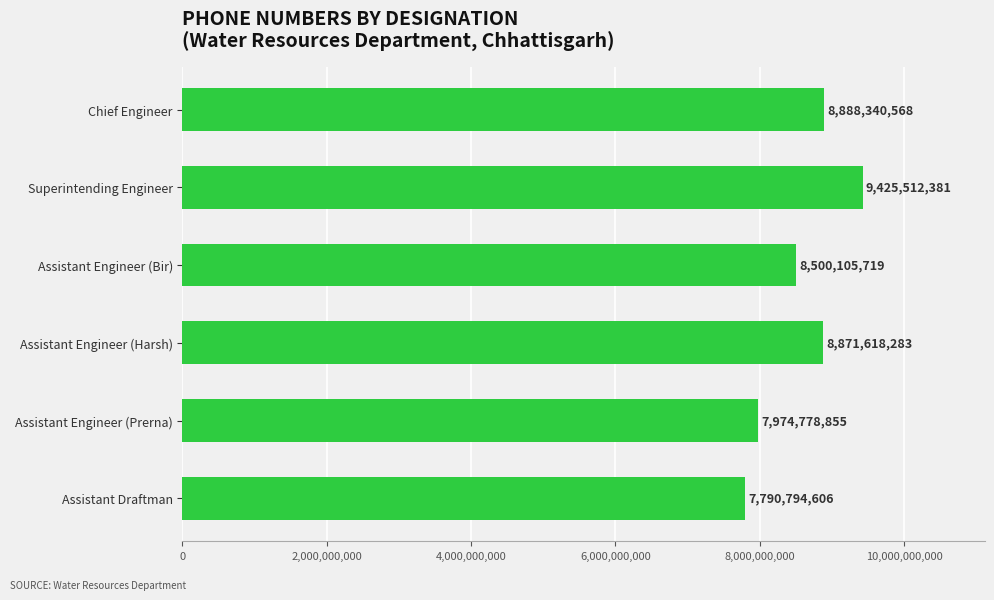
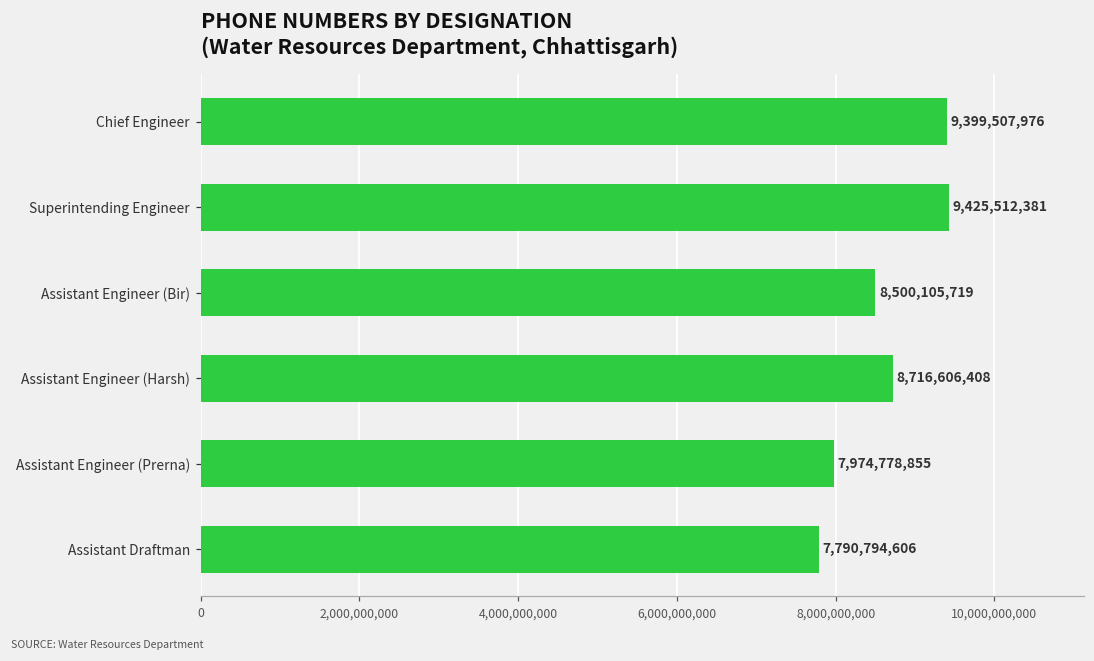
  {
-   "Chief Engineer": "8,888,340,568",
+   "Chief Engineer": "9,399,507,976",
    "Superintending Engineer": "9,425,512,381",
    "Assistant Engineer (Bir)": "8,500,105,719",
-   "Assistant Engineer (Harsh)": "8,871,618,283",
+   "Assistant Engineer (Harsh)": "8,716,606,408",
    "Assistant Engineer (Prerna)": "7,974,778,855",
    "Assistant Draftman": "7,790,794,606"
  }
